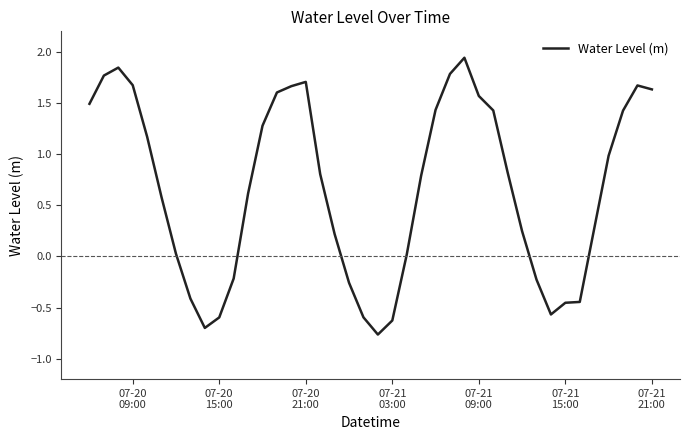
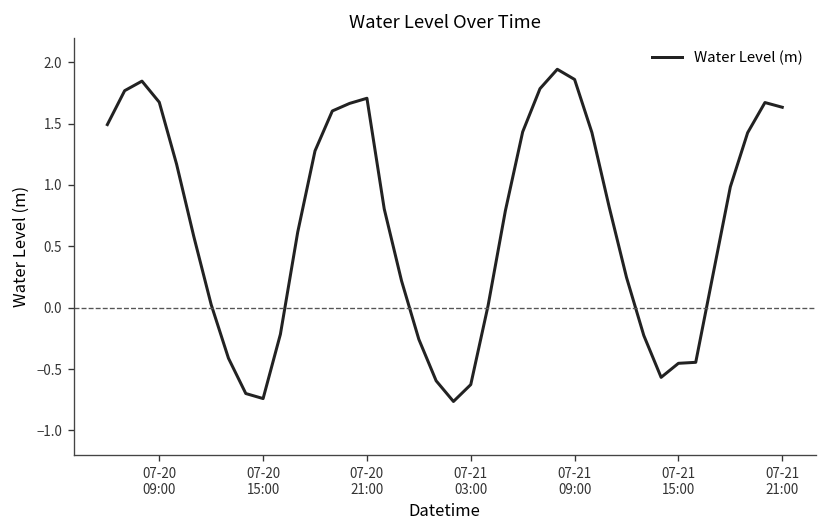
  {
    "07-20 09:00": 1.67,
-   "07-20 15:00": -0.60,
+   "07-20 15:00": -0.74,
    "07-20 21:00": 1.71,
    "07-21 03:00": -0.63,
-   "07-21 09:00": 1.57,
+   "07-21 09:00": 1.86,
    "07-21 15:00": -0.45,
    "07-21 21:00": 1.63
  }
